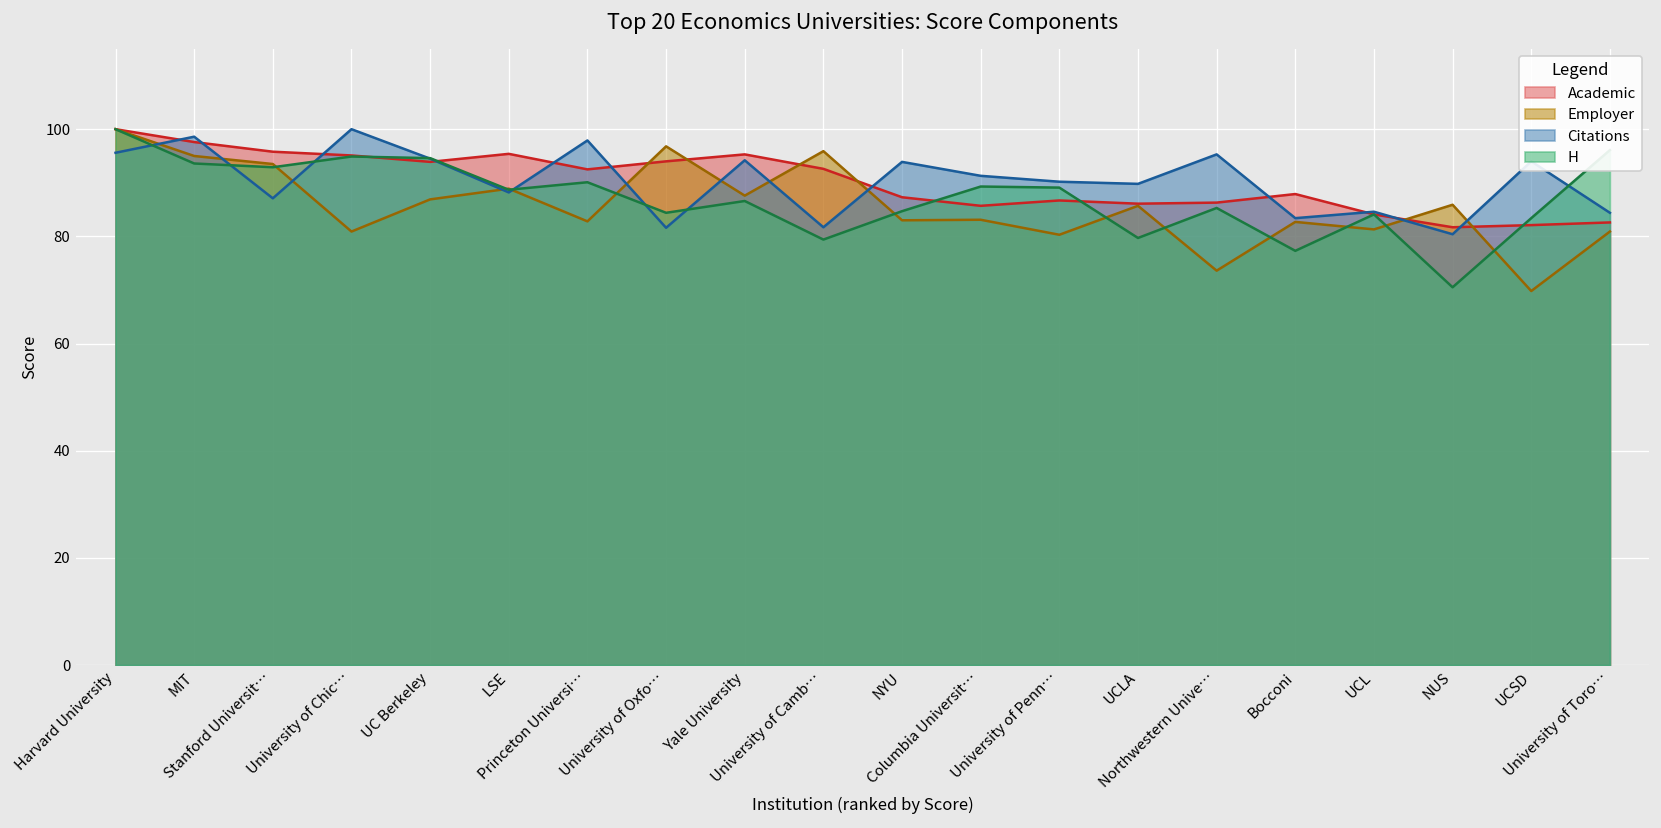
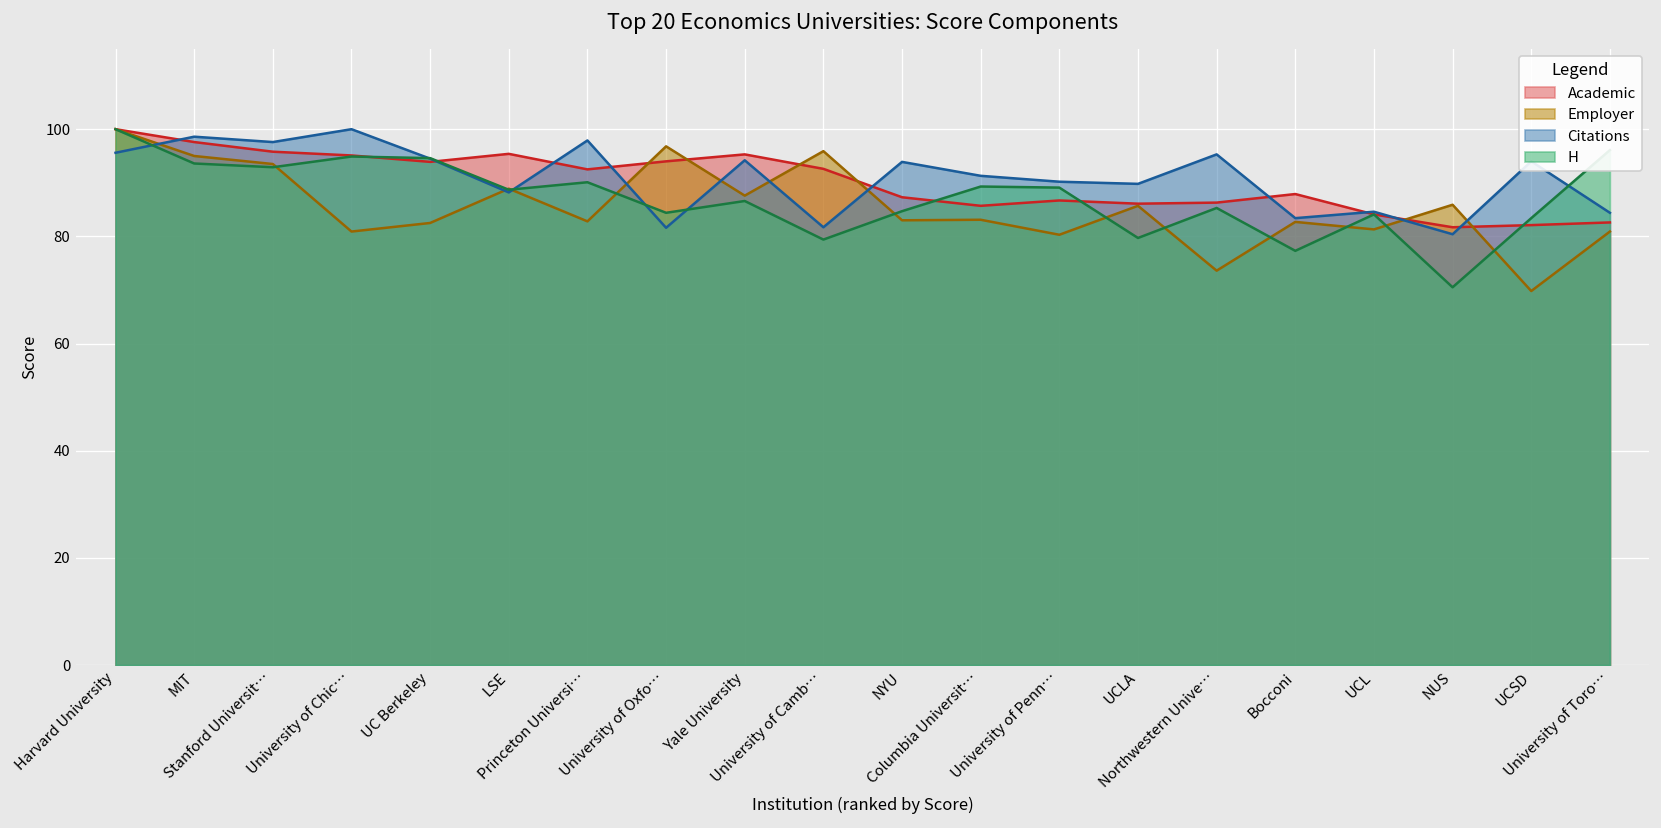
  {
    "Academic": {
      "MIT": 98,
      "Stanford Universit…": 96,
      "UC Berkeley": 94,
      "LSE": 95,
      "Princeton Universi…": 93,
      "University of Oxfo…": 94,
      "Yale University": 95,
      "University of Camb…": 93,
      "NYU": 87,
      "Columbia Universit…": 86,
      "University of Penn…": 87,
      "Northwestern Unive…": 86,
      "Bocconi": 88,
      "NUS": 82,
      "UCSD": 82,
      "University of Toro…": 83
    },
    "Employer": {
      "MIT": 95,
      "Stanford Universit…": 94,
      "University of Chic…": 81,
-     "UC Berkeley": 87,
+     "UC Berkeley": 83,
      "Princeton Universi…": 83,
      "University of Oxfo…": 97,
      "Yale University": 88,
      "University of Camb…": 96,
      "NYU": 83,
      "Columbia Universit…": 83,
      "University of Penn…": 80,
      "Northwestern Unive…": 74,
      "Bocconi": 83,
      "UCL": 81,
      "NUS": 86,
      "UCSD": 70,
      "University of Toro…": 81
    },
    "Citations": {
      "Harvard University": 96,
      "MIT": 99,
-     "Stanford Universit…": 87,
+     "Stanford Universit…": 98,
      "University of Chic…": 100,
      "Princeton Universi…": 98,
      "University of Oxfo…": 82,
      "Yale University": 94,
      "University of Camb…": 82,
      "NYU": 94,
      "Columbia Universit…": 91,
      "University of Penn…": 90,
      "UCLA": 90,
      "Northwestern Unive…": 95,
      "Bocconi": 83,
      "NUS": 80,
      "University of Toro…": 84
    },
    "H": {
      "MIT": 94,
      "Stanford Universit…": 93,
      "Princeton Universi…": 90,
      "University of Oxfo…": 84,
      "Yale University": 87,
      "University of Camb…": 79,
      "NYU": 85,
      "Columbia Universit…": 89,
      "University of Penn…": 89,
      "UCLA": 80,
      "Northwestern Unive…": 85,
      "Bocconi": 77,
      "NUS": 71,
      "UCSD": 83
    }
  }
